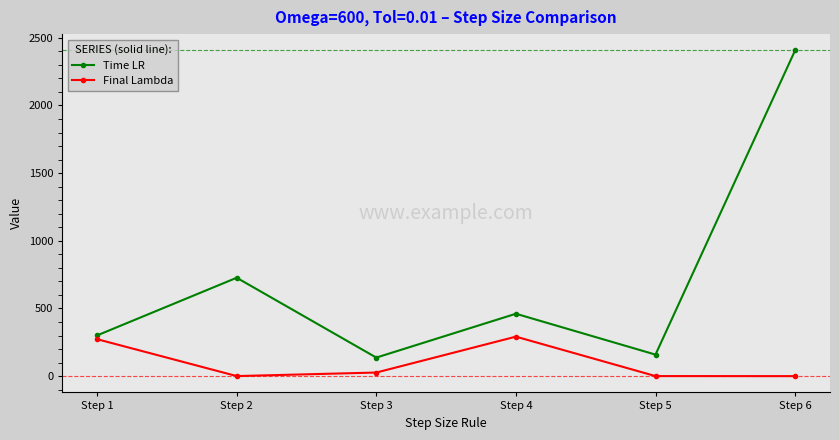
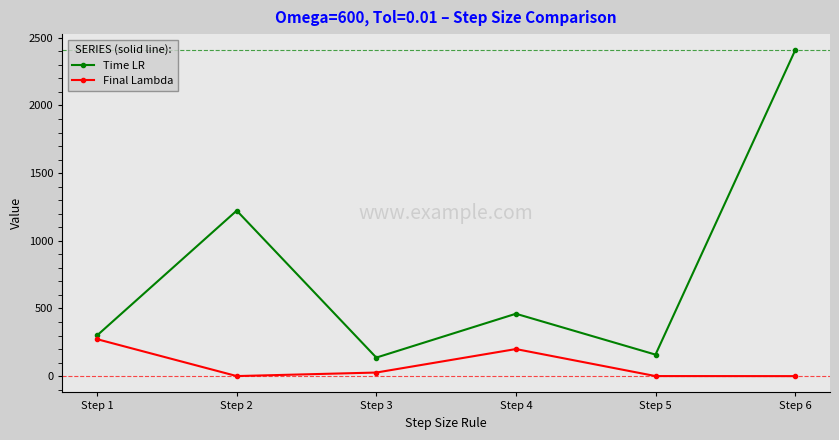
  {
    "Time LR": {
      "Step 1": 300,
-     "Step 2": 730,
+     "Step 2": 1220,
      "Step 3": 140,
      "Step 4": 460,
      "Step 5": 160,
      "Step 6": 2410
    },
    "Final Lambda": {
      "Step 1": 270,
      "Step 2": 0,
      "Step 3": 30,
-     "Step 4": 290,
+     "Step 4": 200,
      "Step 5": 0,
      "Step 6": 0
    }
  }
